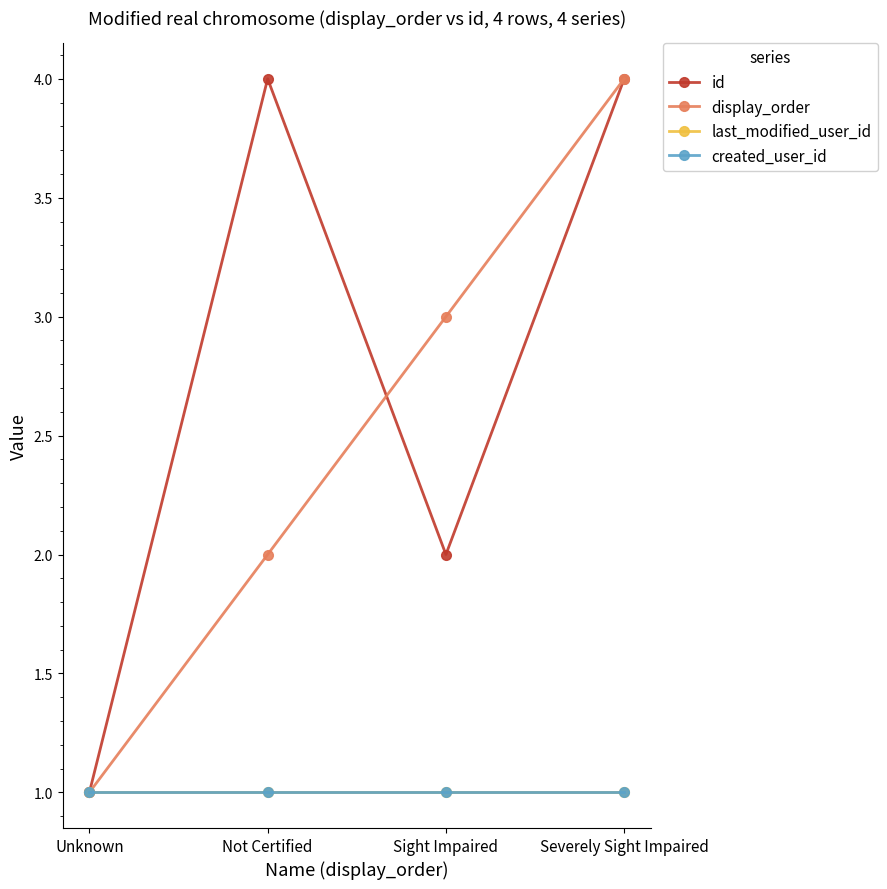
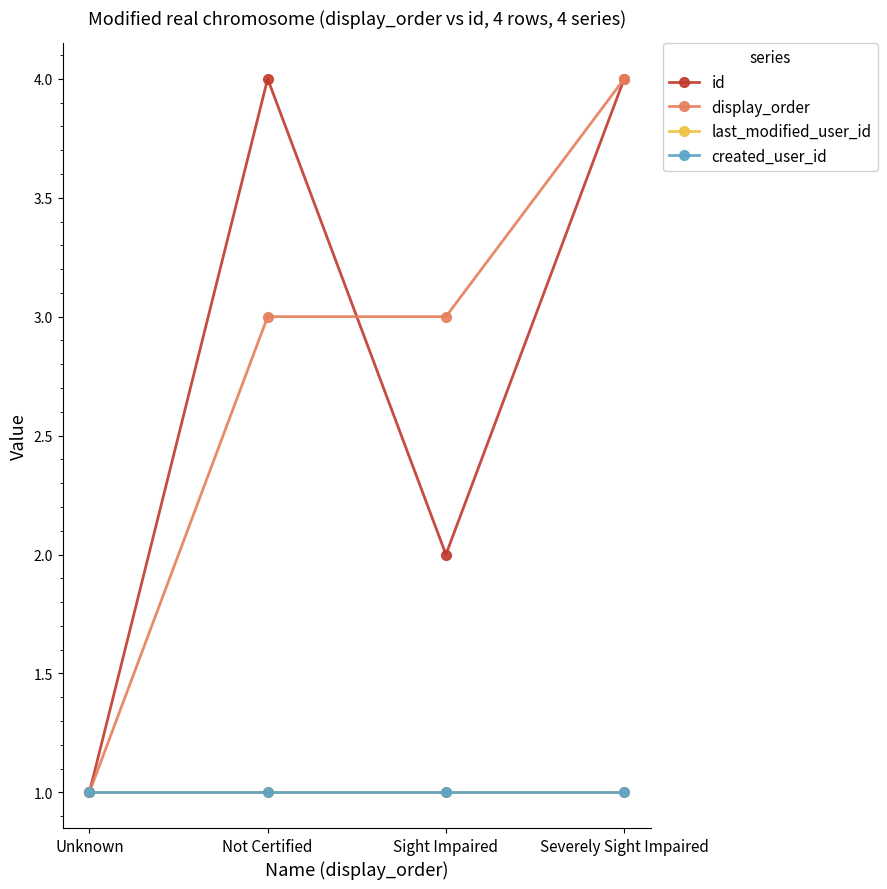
  {
    "id": {
      "Not Certified": 4,
      "Sight Impaired": 2
    },
    "display_order": {
-     "Not Certified": 2,
+     "Not Certified": 3,
      "Sight Impaired": 3
    },
    "created_user_id": {
      "Not Certified": 1,
      "Sight Impaired": 1,
      "Severely Sight Impaired": 1
    }
  }
